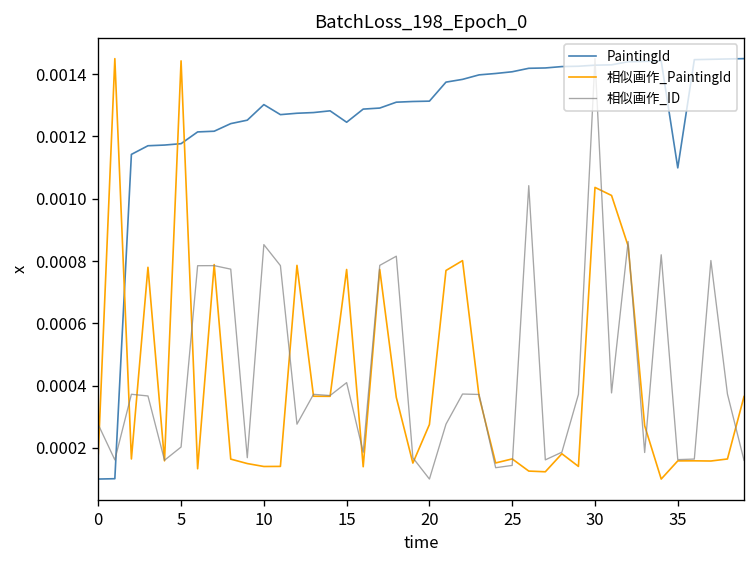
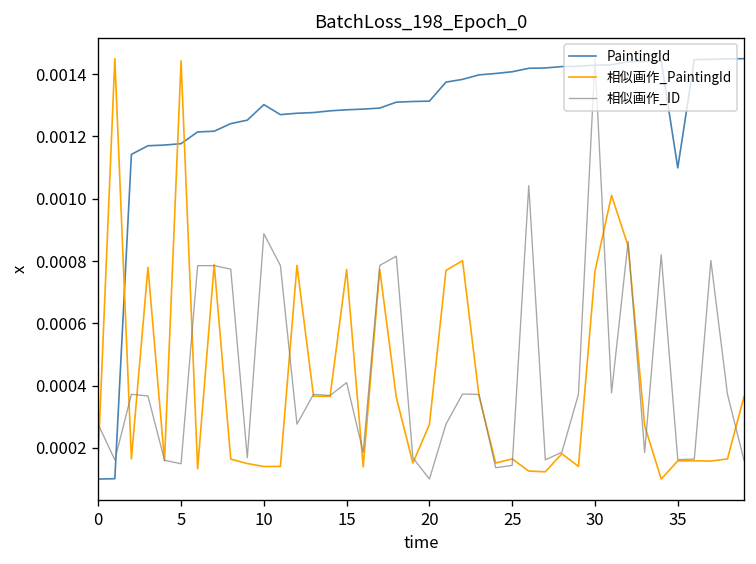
  {
    "PaintingId": {
      "0": 0.00010,
      "5": 0.00118,
      "10": 0.00130,
-     "15": 0.00125,
+     "15": 0.00129,
      "20": 0.00131,
      "25": 0.00141,
      "35": 0.00110
    },
    "相似画作_PaintingId": {
      "0": 0.00018,
      "5": 0.00144,
      "10": 0.00014,
      "15": 0.00077,
      "20": 0.00028,
      "25": 0.00016,
-     "30": 0.00104
+     "30": 0.00077
    },
    "相似画作_ID": {
      "0": 0.00027,
-     "5": 0.00020,
-     "10": 0.00085,
+     "5": 0.00015,
+     "10": 0.00089,
      "15": 0.00041,
      "20": 0.00010,
      "25": 0.00014
    }
  }
